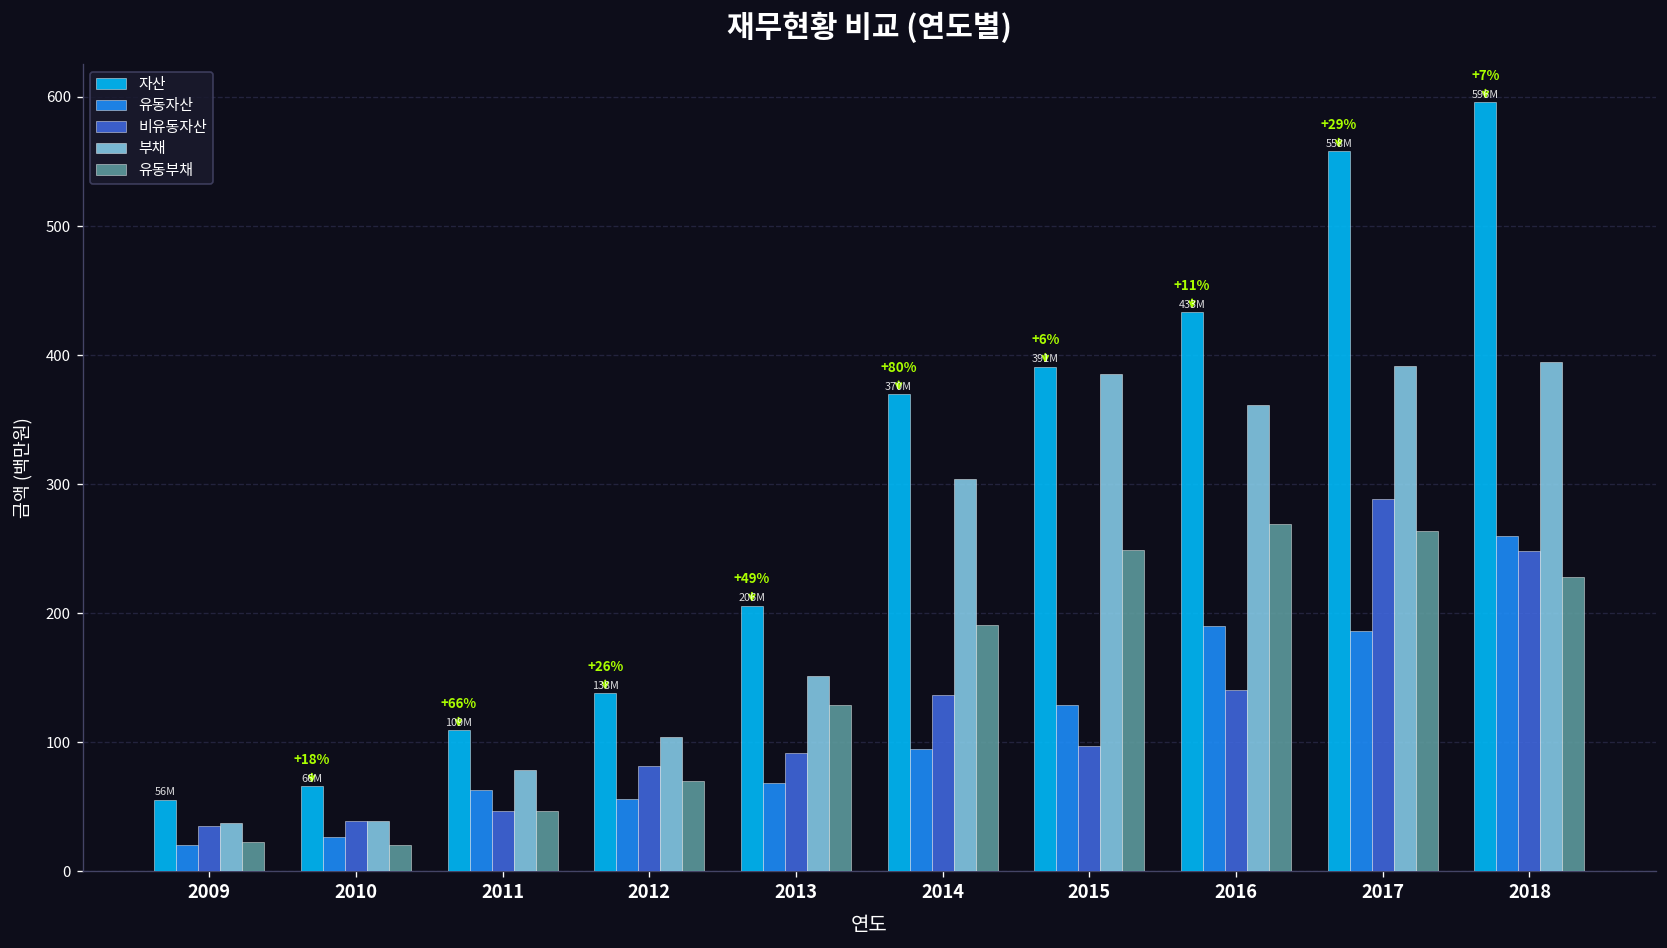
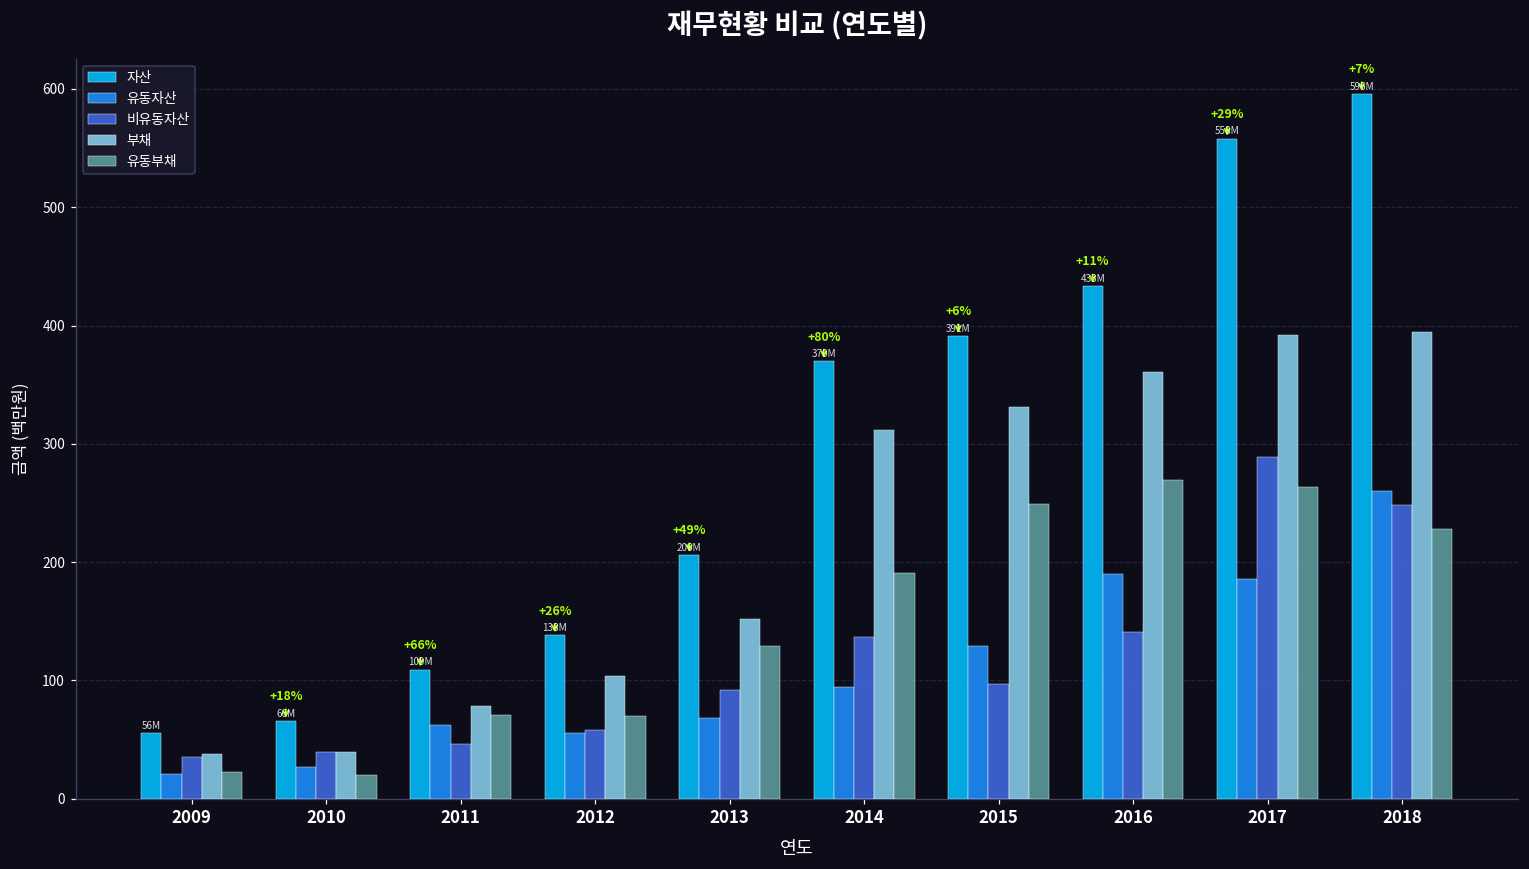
  {
    "비유동자산": {
      "2009": 35,
      "2010": 39,
      "2011": 46,
-     "2012": 82,
+     "2012": 58,
      "2013": 92,
      "2014": 136,
      "2015": 97,
      "2016": 141,
      "2017": 289,
      "2018": 248
    },
    "부채": {
      "2009": 37,
      "2010": 39,
      "2011": 79,
      "2012": 104,
      "2013": 152,
-     "2014": 304,
-     "2015": 386,
+     "2014": 312,
+     "2015": 331,
      "2016": 361,
      "2017": 392,
      "2018": 395
    },
    "유동부채": {
      "2009": 23,
      "2010": 20,
-     "2011": 47,
+     "2011": 71,
      "2012": 70,
      "2013": 129,
      "2014": 191,
      "2015": 249,
      "2016": 269,
      "2017": 263,
      "2018": 228
    }
  }
